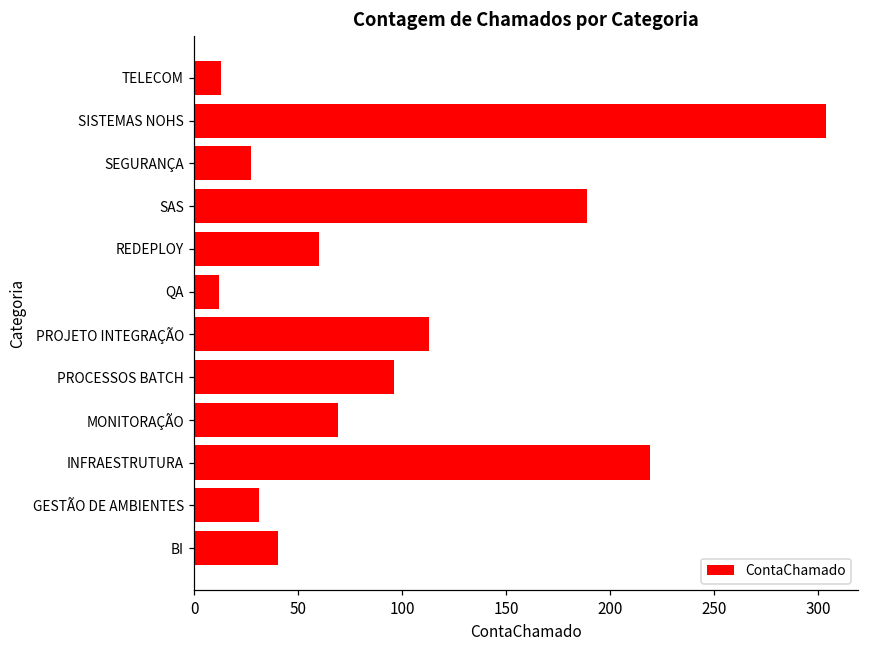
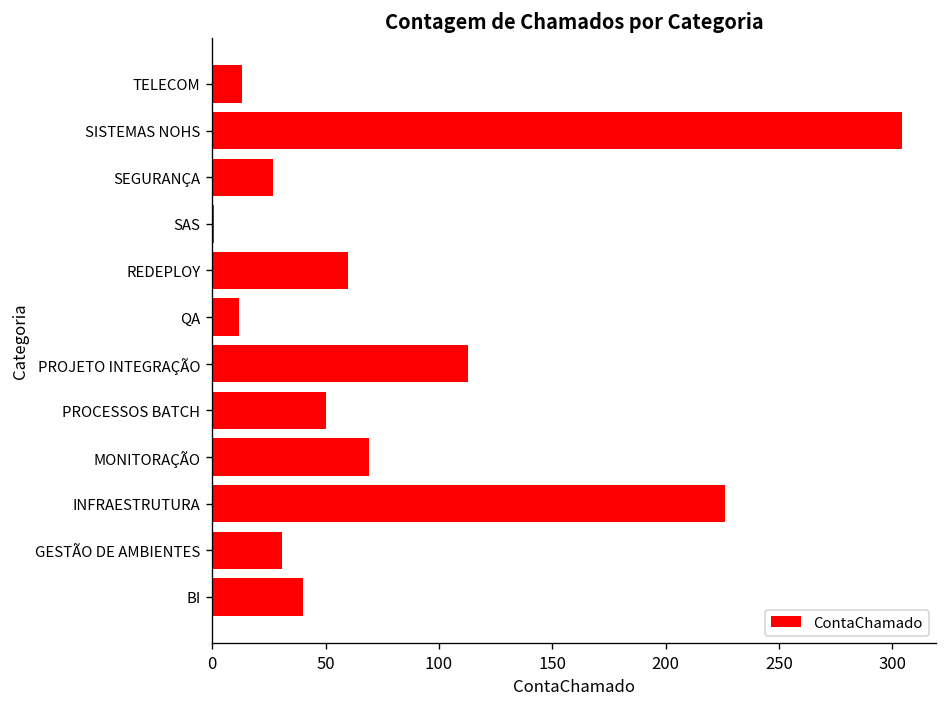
  {
    "TELECOM": 13,
    "SISTEMAS NOHS": 304,
    "SEGURANÇA": 27,
-   "SAS": 189,
+   "SAS": 1,
    "REDEPLOY": 60,
    "QA": 12,
    "PROJETO INTEGRAÇÃO": 113,
-   "PROCESSOS BATCH": 96,
+   "PROCESSOS BATCH": 50,
    "MONITORAÇÃO": 69,
-   "INFRAESTRUTURA": 219,
+   "INFRAESTRUTURA": 226,
    "GESTÃO DE AMBIENTES": 31,
    "BI": 40
  }
